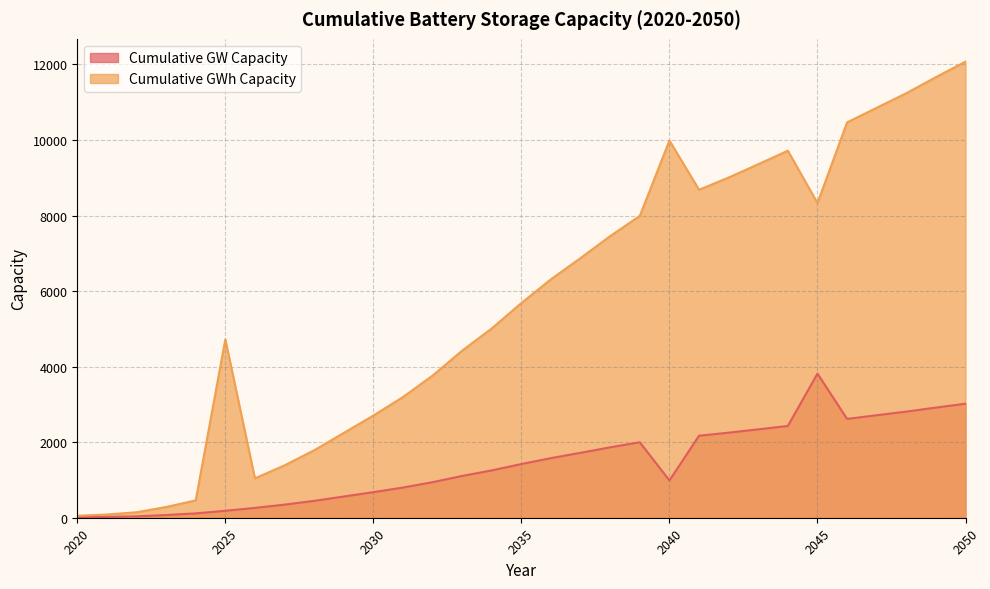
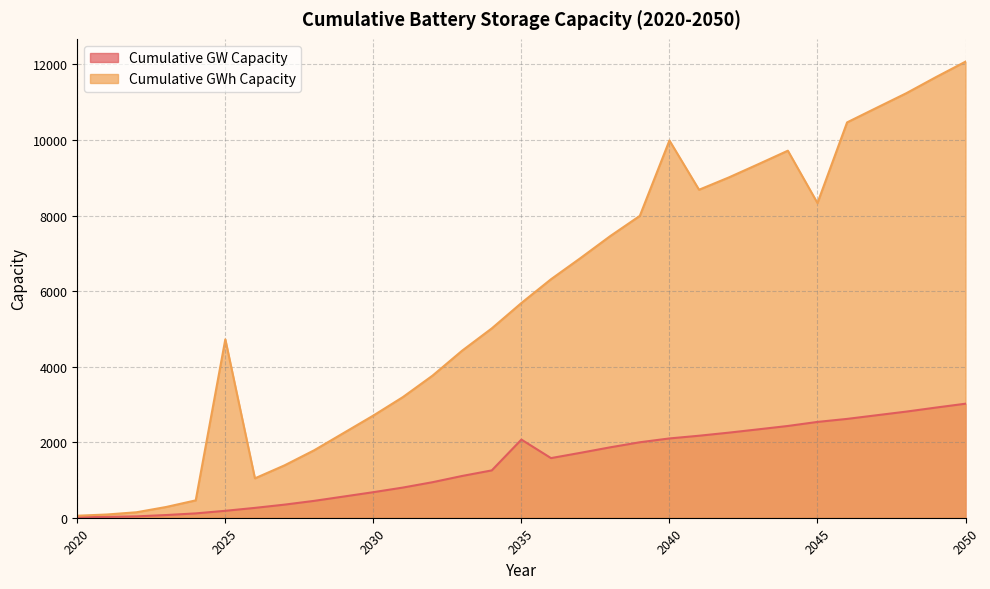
  {
    "Cumulative GW Capacity": {
      "2025": 200,
      "2030": 700,
-     "2035": 1400,
-     "2040": 1000,
-     "2045": 3800,
+     "2035": 2100,
+     "2040": 2100,
+     "2045": 2500,
      "2050": 3000
    },
    "Cumulative GWh Capacity": {
      "2025": 4700,
      "2030": 2700,
      "2035": 5700,
      "2040": 10000,
      "2045": 8300,
      "2050": 12100
    }
  }
